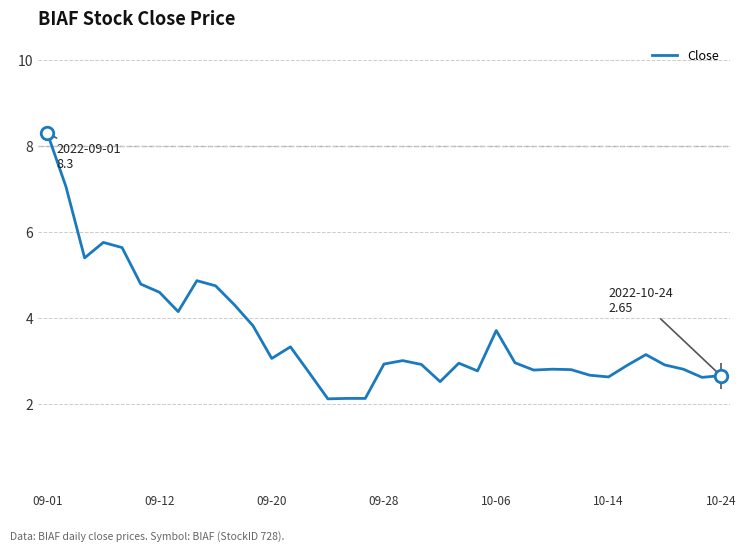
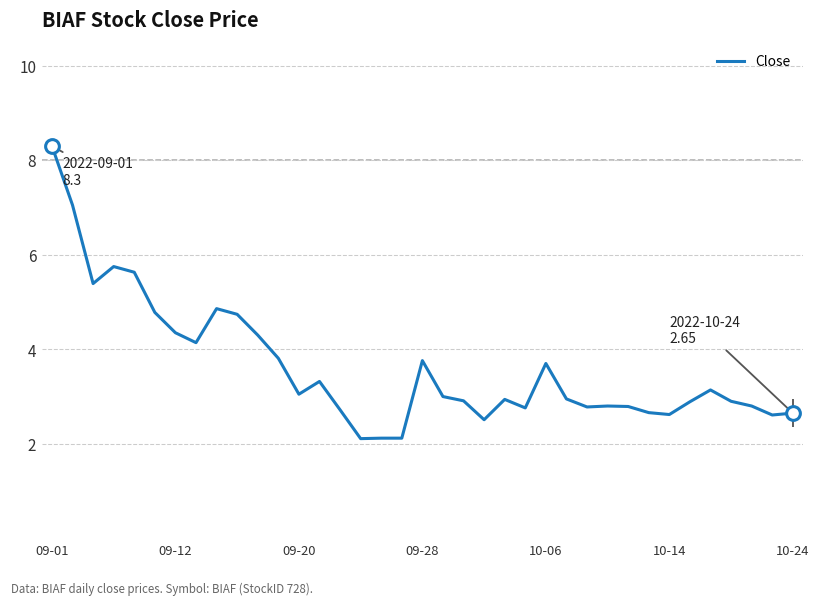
  {
    "Close": {
-     "09-12": 4.6,
+     "09-12": 4.4,
      "09-20": 3.1,
-     "09-28": 2.9,
+     "09-28": 3.8,
      "10-06": 3.7,
      "10-14": 2.6
    }
  }
